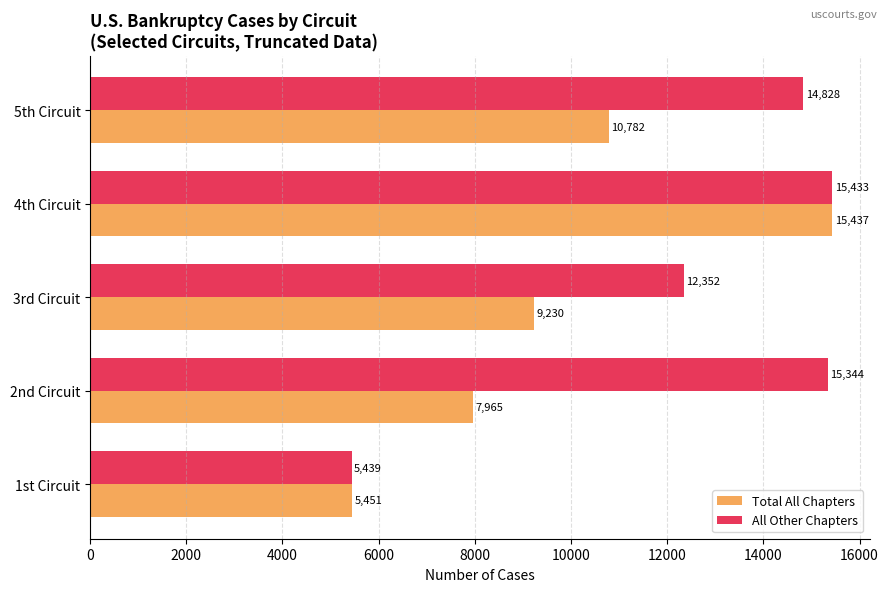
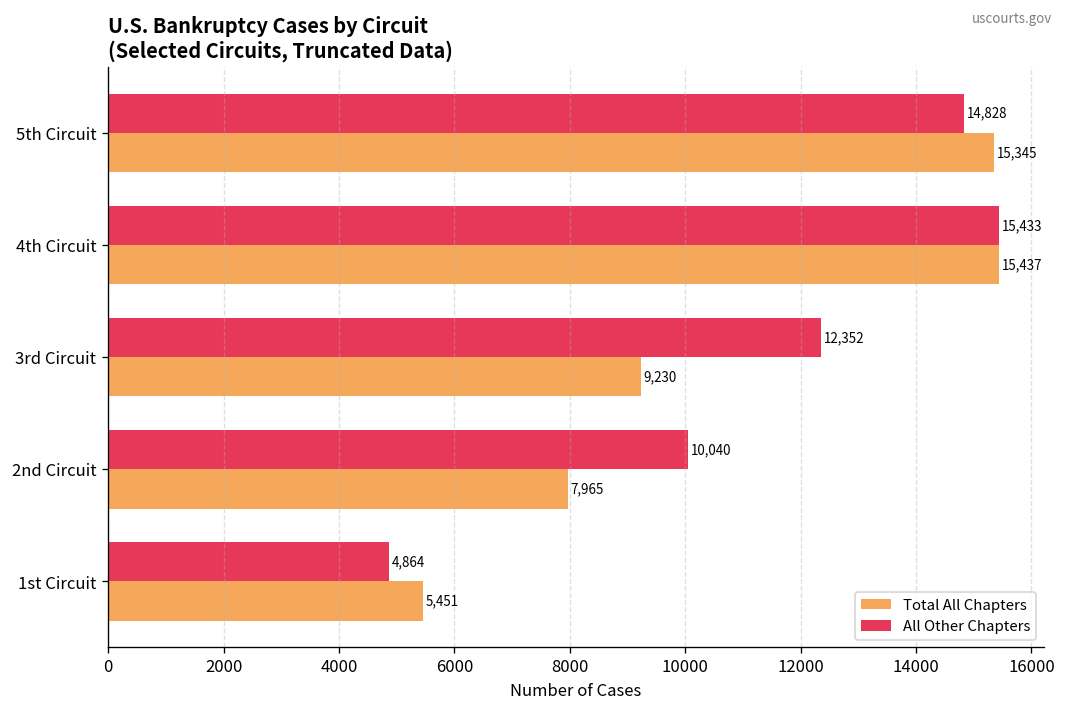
  {
    "Total All Chapters": {
-     "5th Circuit": "10,782",
+     "5th Circuit": "15,345",
      "4th Circuit": "15,437",
      "3rd Circuit": "9,230",
      "2nd Circuit": "7,965",
      "1st Circuit": "5,451"
    },
    "All Other Chapters": {
      "5th Circuit": "14,828",
      "4th Circuit": "15,433",
      "3rd Circuit": "12,352",
-     "2nd Circuit": "15,344",
-     "1st Circuit": "5,439"
+     "2nd Circuit": "10,040",
+     "1st Circuit": "4,864"
    }
  }
